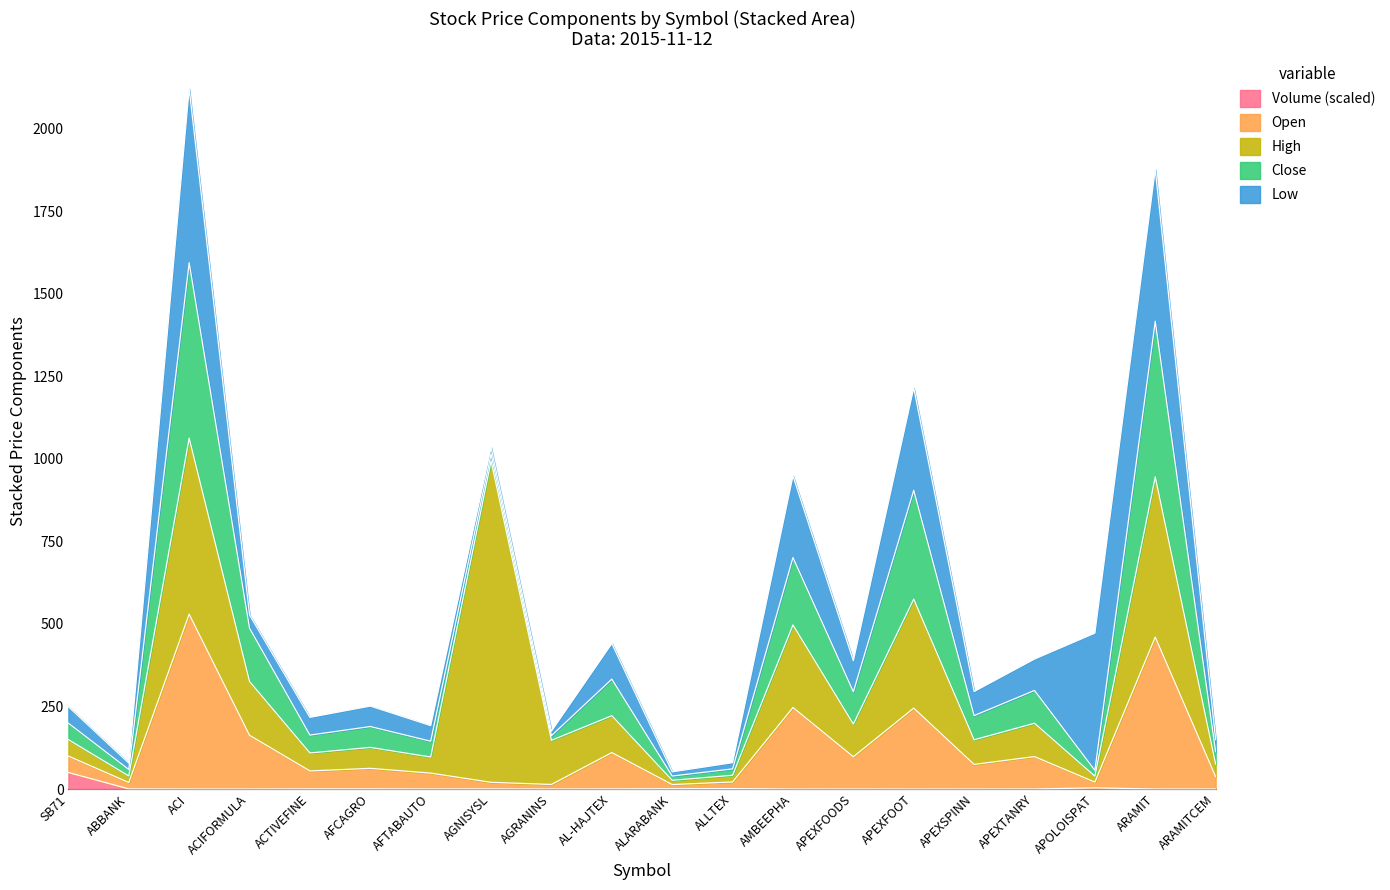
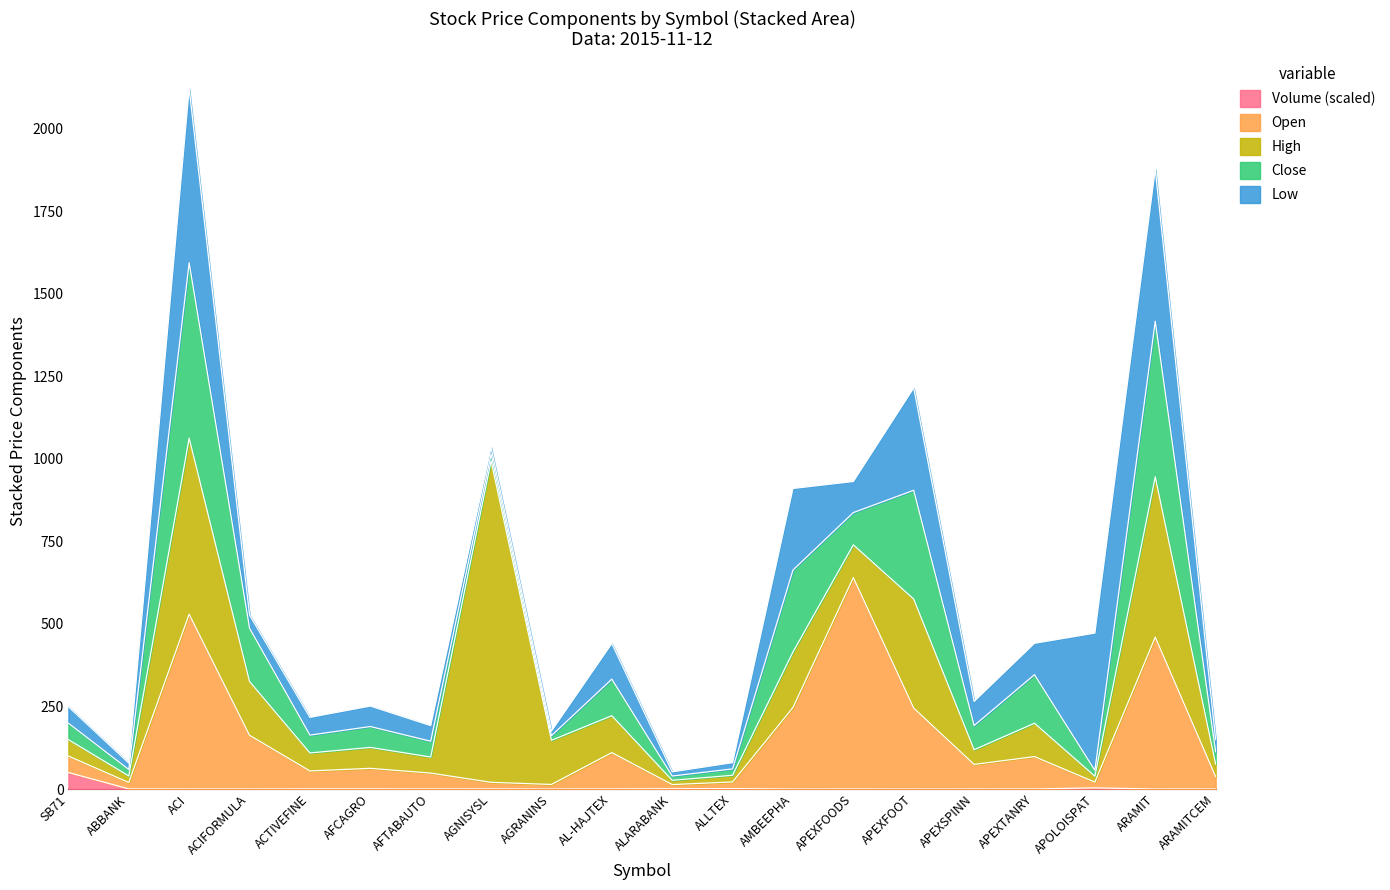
  {
    "Volume (scaled)": {
      "SB71": 50,
      "ABBANK": 0,
      "ACI": 0,
      "ACIFORMULA": 0,
      "ACTIVEFINE": 0,
      "AFCAGRO": 0,
      "AFTABAUTO": 0,
      "AGNISYSL": 0,
      "AGRANINS": 0,
      "AL-HAJTEX": 0,
      "ALARABANK": 0,
      "ALLTEX": 0,
      "AMBEEPHA": 0,
      "APEXFOODS": 0,
      "APEXFOOT": 0,
      "APEXSPINN": 0,
      "APEXTANRY": 0,
      "APOLOISPAT": 0,
      "ARAMIT": 0,
      "ARAMITCEM": 0
    },
    "Open": {
      "SB71": 50,
      "ABBANK": 20,
      "ACI": 530,
      "ACIFORMULA": 160,
      "ACTIVEFINE": 50,
      "AFCAGRO": 60,
      "AFTABAUTO": 50,
      "AGNISYSL": 20,
      "AGRANINS": 10,
      "AL-HAJTEX": 110,
      "ALARABANK": 10,
      "ALLTEX": 20,
      "AMBEEPHA": 250,
-     "APEXFOODS": 100,
+     "APEXFOODS": 640,
      "APEXFOOT": 250,
      "APEXSPINN": 70,
      "APEXTANRY": 100,
      "APOLOISPAT": 20,
      "ARAMIT": 460,
      "ARAMITCEM": 40
    },
    "High": {
      "SB71": 50,
      "ABBANK": 20,
      "ACI": 530,
      "ACIFORMULA": 160,
      "ACTIVEFINE": 50,
      "AFCAGRO": 60,
      "AFTABAUTO": 50,
      "AGNISYSL": 970,
      "AGRANINS": 130,
      "AL-HAJTEX": 110,
      "ALARABANK": 10,
      "ALLTEX": 20,
-     "AMBEEPHA": 250,
+     "AMBEEPHA": 170,
      "APEXFOODS": 100,
      "APEXFOOT": 330,
-     "APEXSPINN": 70,
+     "APEXSPINN": 40,
      "APEXTANRY": 100,
      "APOLOISPAT": 20,
      "ARAMIT": 490,
      "ARAMITCEM": 40
    },
    "Close": {
      "SB71": 50,
      "ABBANK": 20,
      "ACI": 530,
      "ACIFORMULA": 160,
      "ACTIVEFINE": 50,
      "AFCAGRO": 60,
      "AFTABAUTO": 50,
      "AGNISYSL": 20,
      "AGRANINS": 10,
      "AL-HAJTEX": 110,
      "ALARABANK": 10,
      "ALLTEX": 20,
-     "AMBEEPHA": 200,
+     "AMBEEPHA": 250,
      "APEXFOODS": 100,
      "APEXFOOT": 330,
      "APEXSPINN": 70,
-     "APEXTANRY": 100,
+     "APEXTANRY": 150,
      "APOLOISPAT": 20,
      "ARAMIT": 470,
      "ARAMITCEM": 40
    },
    "Low": {
      "SB71": 50,
      "ABBANK": 20,
      "ACI": 530,
      "ACIFORMULA": 40,
      "ACTIVEFINE": 50,
      "AFCAGRO": 60,
      "AFTABAUTO": 50,
      "AGNISYSL": 20,
      "AGRANINS": 10,
      "AL-HAJTEX": 110,
      "ALARABANK": 10,
      "ALLTEX": 20,
      "AMBEEPHA": 250,
      "APEXFOODS": 90,
      "APEXFOOT": 310,
      "APEXSPINN": 70,
      "APEXTANRY": 100,
      "APOLOISPAT": 420,
      "ARAMIT": 460,
      "ARAMITCEM": 40
    }
  }
